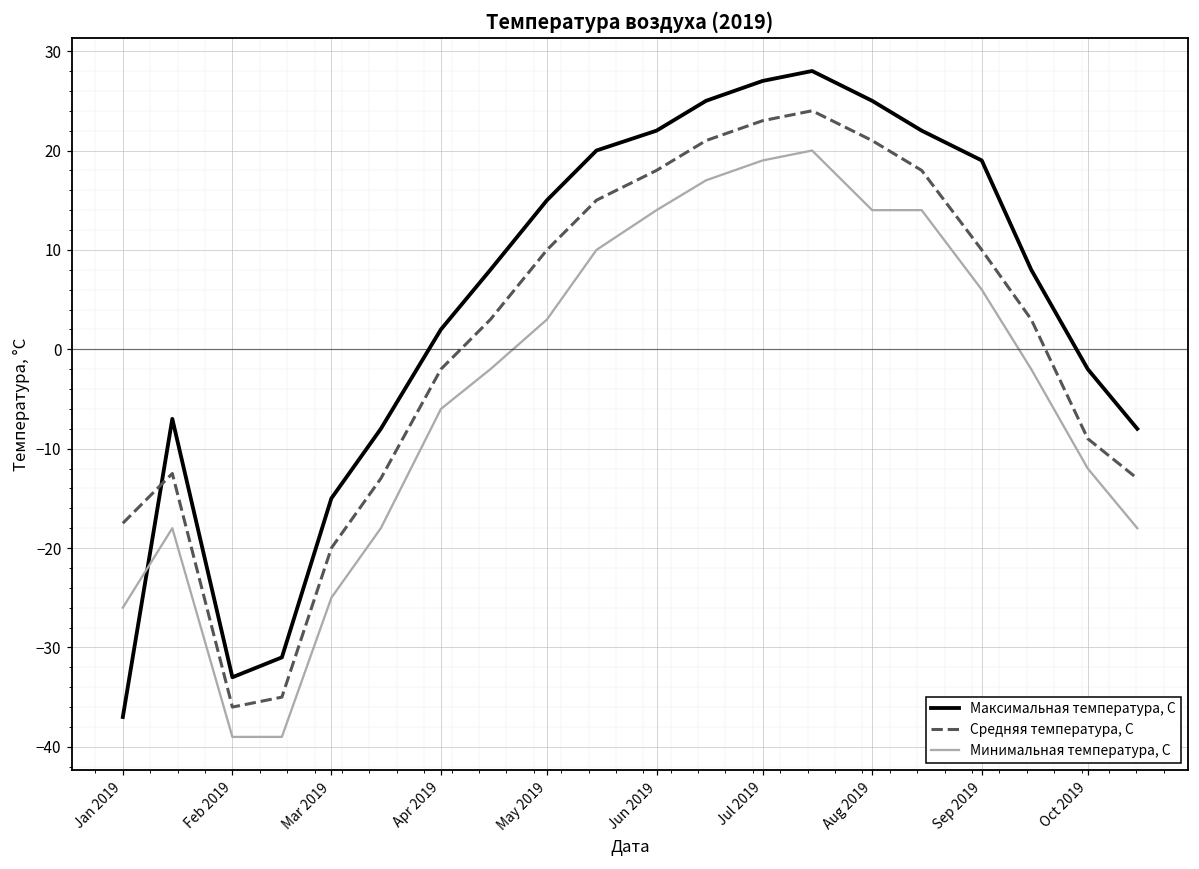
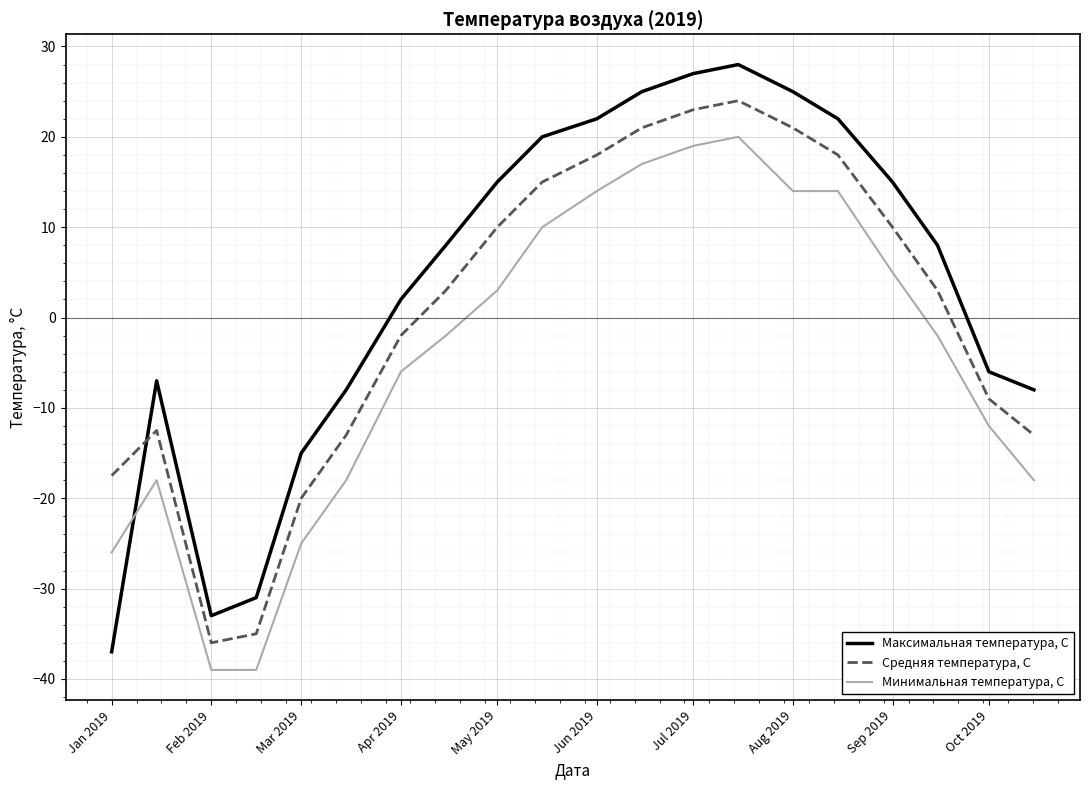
  {
    "Максимальная температура, С": {
      "Jan 2019": -37,
      "Feb 2019": -33,
      "Mar 2019": -15,
      "Apr 2019": 2,
      "May 2019": 15,
      "Jun 2019": 22,
      "Jul 2019": 27,
      "Aug 2019": 25,
-     "Sep 2019": 19,
-     "Oct 2019": -2
+     "Sep 2019": 15,
+     "Oct 2019": -6
    },
    "Средняя температура, С": {
      "Jan 2019": -18,
      "Feb 2019": -36,
      "Mar 2019": -20,
      "Apr 2019": -2,
      "May 2019": 10,
      "Jun 2019": 18,
      "Jul 2019": 23,
      "Aug 2019": 21,
      "Sep 2019": 10,
      "Oct 2019": -9
    },
    "Минимальная температура, С": {
      "Jan 2019": -26,
      "Feb 2019": -39,
      "Mar 2019": -25,
      "Apr 2019": -6,
      "May 2019": 3,
      "Jun 2019": 14,
      "Jul 2019": 19,
      "Aug 2019": 14,
-     "Sep 2019": 6,
+     "Sep 2019": 5,
      "Oct 2019": -12
    }
  }
